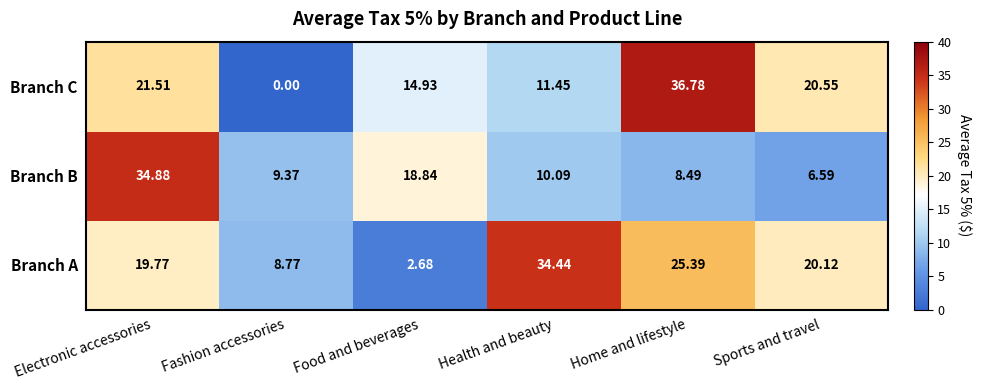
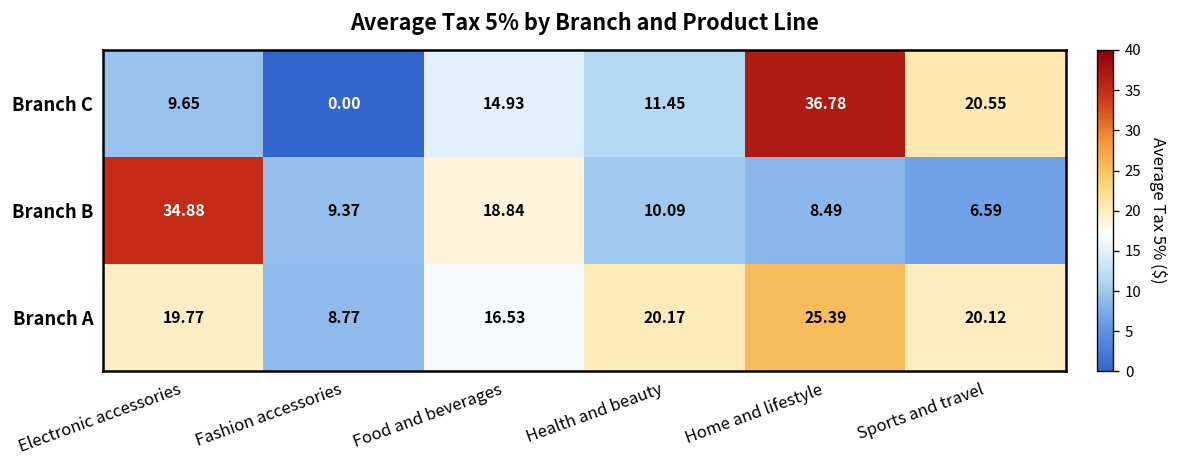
  {
    "Branch C": {
-     "Electronic accessories": 21.51,
+     "Electronic accessories": 9.65,
      "Fashion accessories": 0.00,
      "Food and beverages": 14.93,
      "Health and beauty": 11.45,
      "Home and lifestyle": 36.78,
      "Sports and travel": 20.55
    },
    "Branch B": {
      "Electronic accessories": 34.88,
      "Fashion accessories": 9.37,
      "Food and beverages": 18.84,
      "Health and beauty": 10.09,
      "Home and lifestyle": 8.49,
      "Sports and travel": 6.59
    },
    "Branch A": {
      "Electronic accessories": 19.77,
      "Fashion accessories": 8.77,
-     "Food and beverages": 2.68,
-     "Health and beauty": 34.44,
+     "Food and beverages": 16.53,
+     "Health and beauty": 20.17,
      "Home and lifestyle": 25.39,
      "Sports and travel": 20.12
    }
  }
